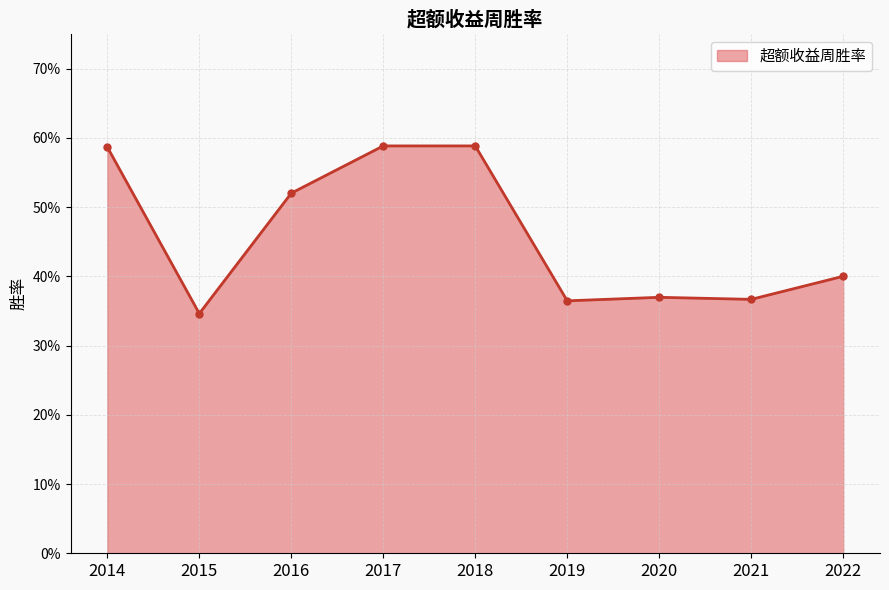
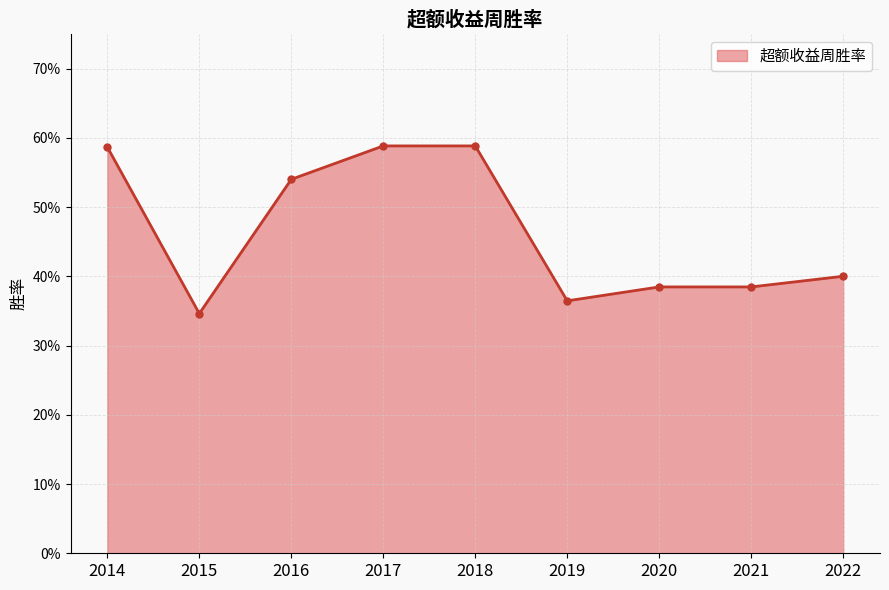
  {
    "2014": "59%",
    "2015": "35%",
-   "2016": "52%",
+   "2016": "54%",
    "2017": "59%",
    "2018": "59%",
    "2019": "36%",
-   "2020": "37%",
-   "2021": "37%",
+   "2020": "38%",
+   "2021": "38%",
    "2022": "40%"
  }
